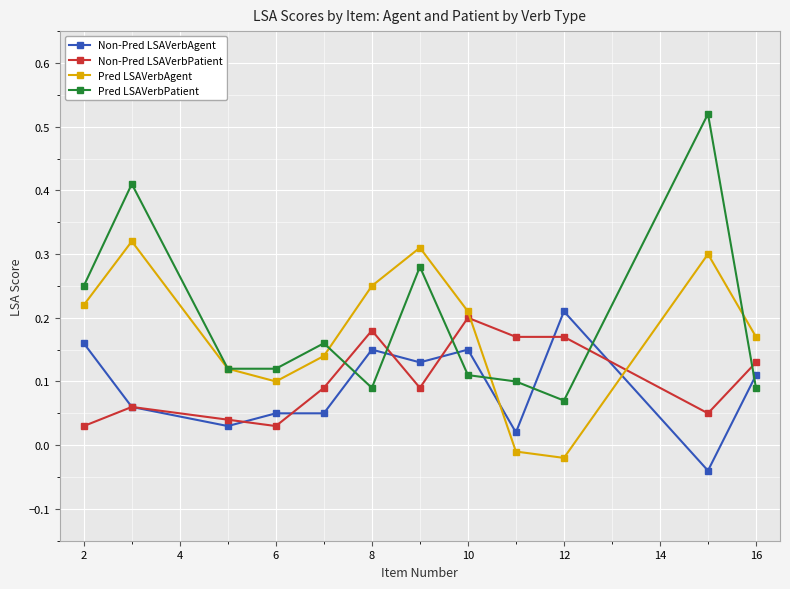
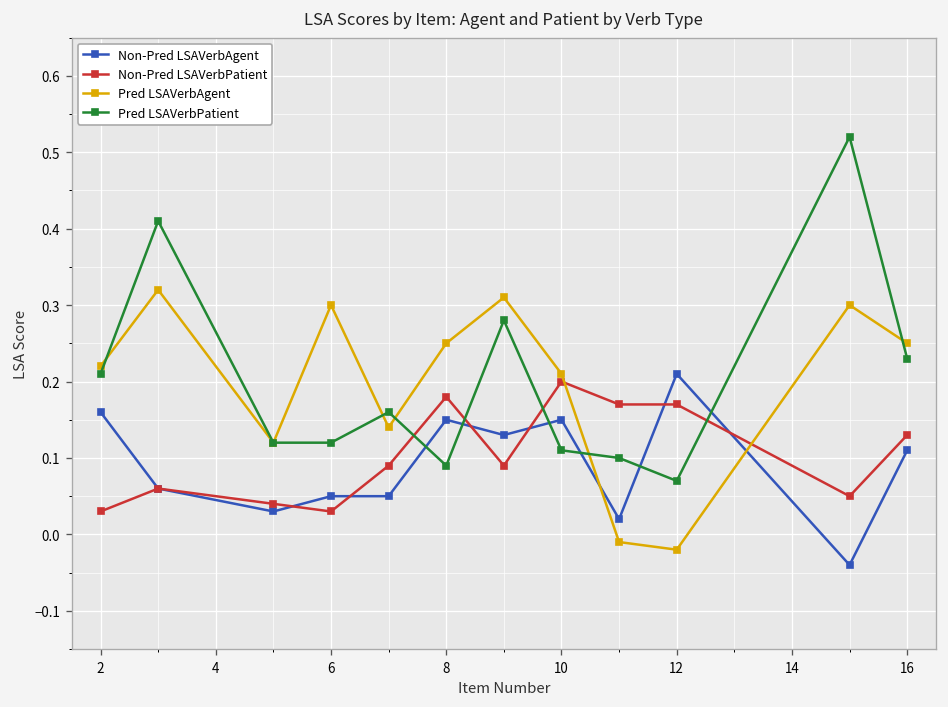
  {
    "Non-Pred LSAVerbAgent": {
      "2": 0.16,
      "6": 0.05,
      "8": 0.15,
      "10": 0.15,
      "12": 0.21,
      "16": 0.11
    },
    "Non-Pred LSAVerbPatient": {
      "2": 0.03,
      "6": 0.03,
      "8": 0.18,
      "10": 0.20,
      "12": 0.17,
      "16": 0.13
    },
    "Pred LSAVerbAgent": {
      "2": 0.22,
-     "6": 0.1,
+     "6": 0.3,
      "8": 0.25,
      "10": 0.21,
      "12": -0.02,
-     "16": 0.17
+     "16": 0.25
    },
    "Pred LSAVerbPatient": {
-     "2": 0.25,
+     "2": 0.21,
      "6": 0.12,
      "8": 0.09,
      "10": 0.11,
      "12": 0.07,
-     "16": 0.09
+     "16": 0.23
    }
  }
